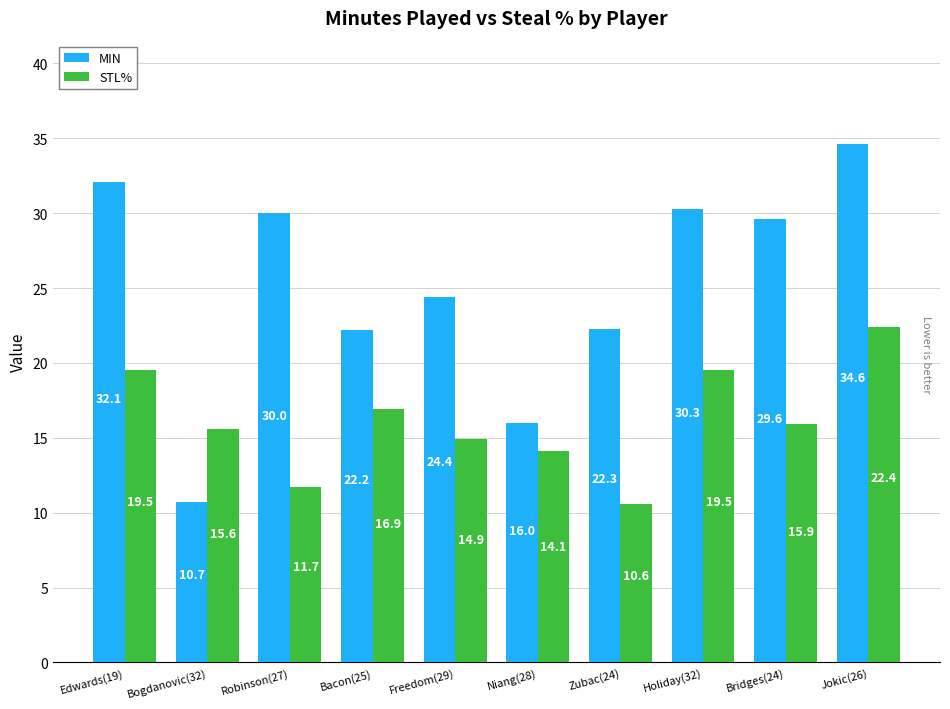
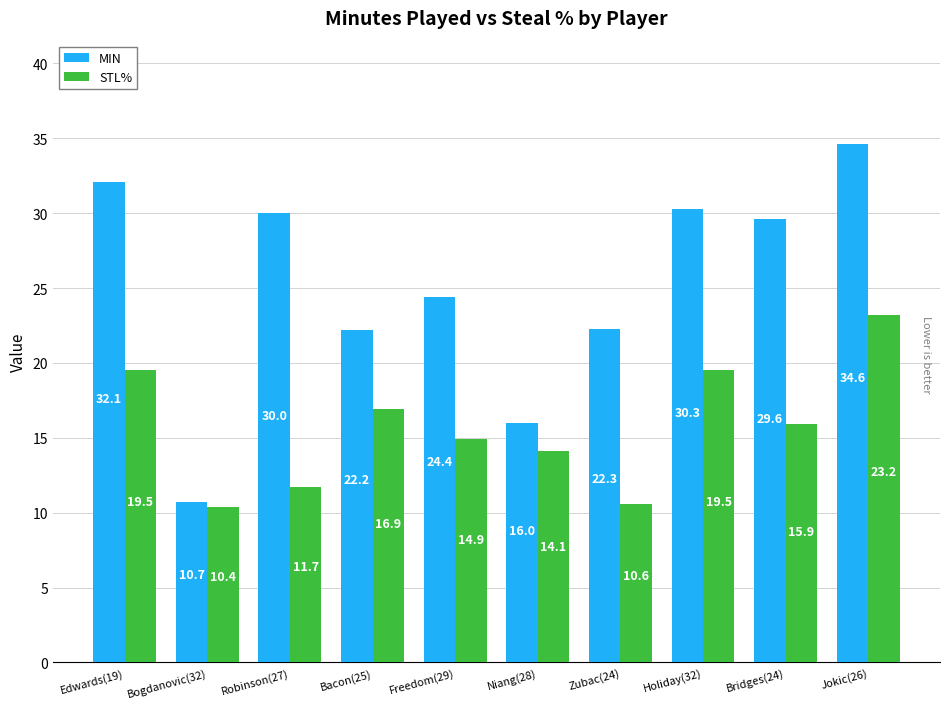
  {
    "MIN": {
      "Edwards(19)": 32.1,
      "Bogdanovic(32)": 10.7,
      "Robinson(27)": 30.0,
      "Bacon(25)": 22.2,
      "Freedom(29)": 24.4,
      "Niang(28)": 16.0,
      "Zubac(24)": 22.3,
      "Holiday(32)": 30.3,
      "Bridges(24)": 29.6,
      "Jokic(26)": 34.6
    },
    "STL%": {
      "Edwards(19)": 19.5,
-     "Bogdanovic(32)": 15.6,
+     "Bogdanovic(32)": 10.4,
      "Robinson(27)": 11.7,
      "Bacon(25)": 16.9,
      "Freedom(29)": 14.9,
      "Niang(28)": 14.1,
      "Zubac(24)": 10.6,
      "Holiday(32)": 19.5,
      "Bridges(24)": 15.9,
-     "Jokic(26)": 22.4
+     "Jokic(26)": 23.2
    }
  }
